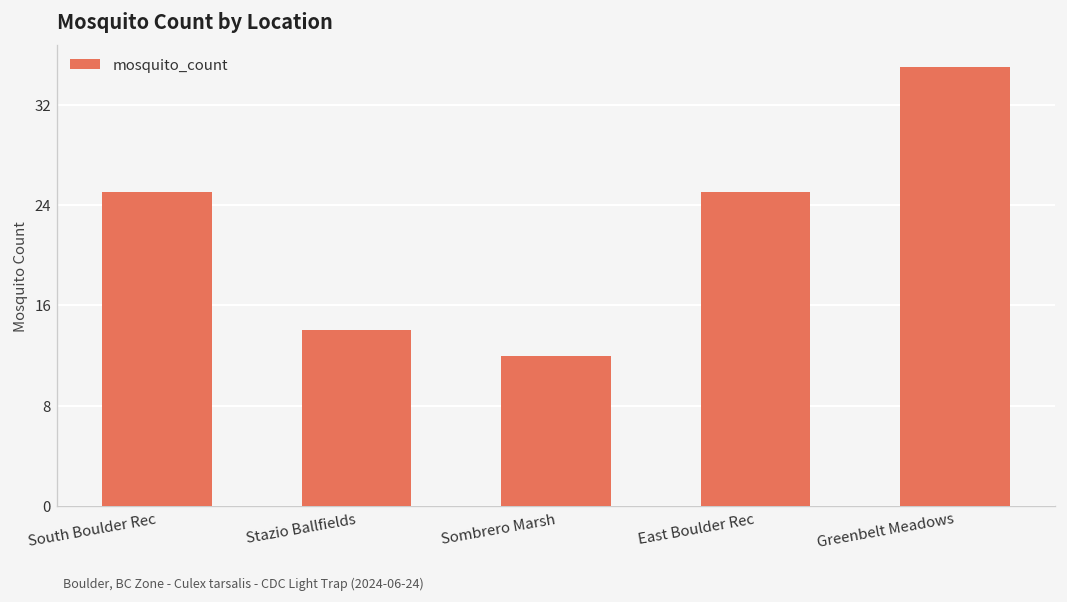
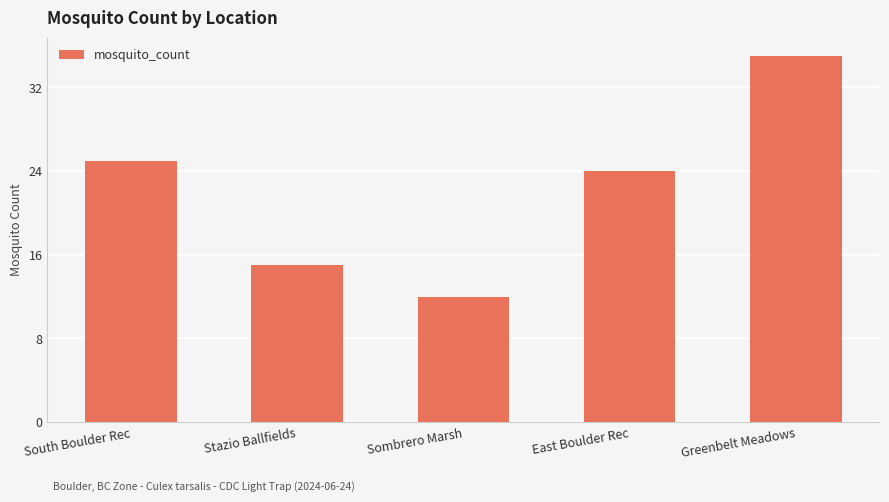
  {
    "South Boulder Rec": 25,
-   "Stazio Ballfields": 14,
+   "Stazio Ballfields": 15,
    "Sombrero Marsh": 12,
-   "East Boulder Rec": 25,
+   "East Boulder Rec": 24,
    "Greenbelt Meadows": 35
  }
